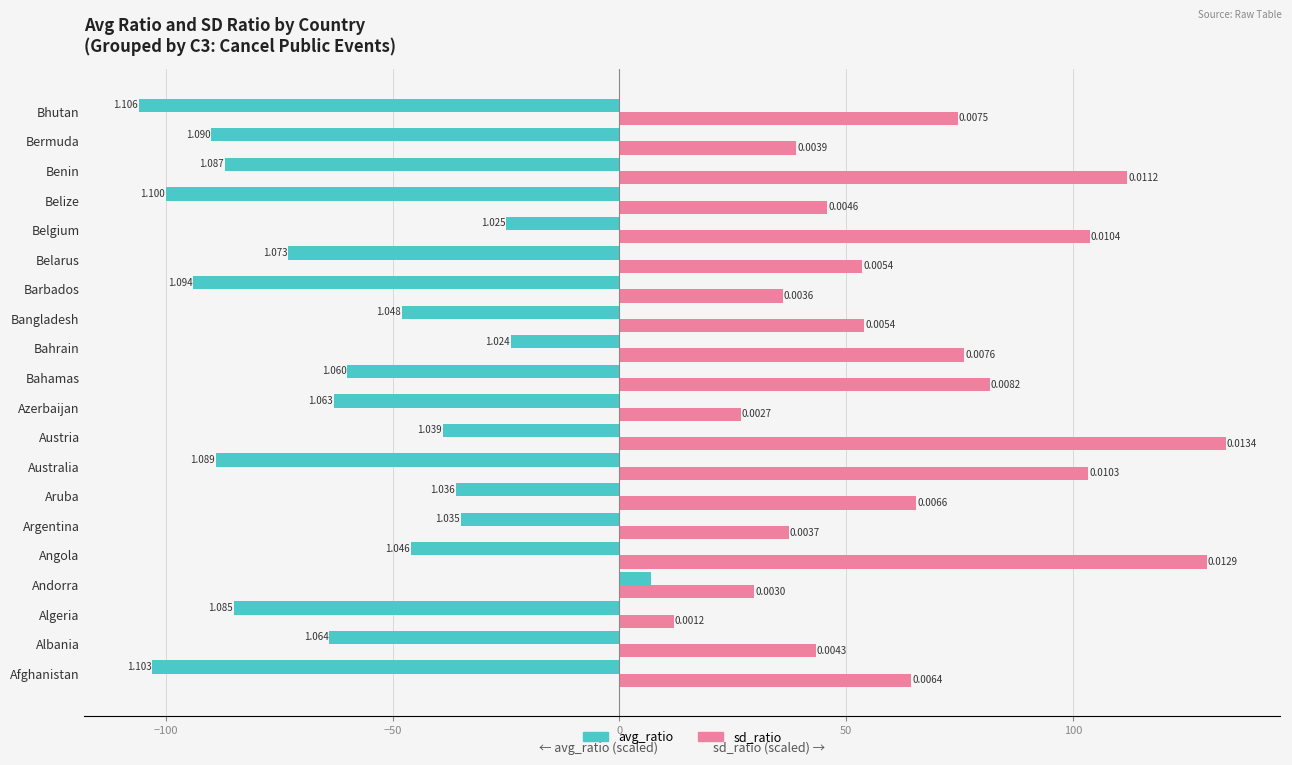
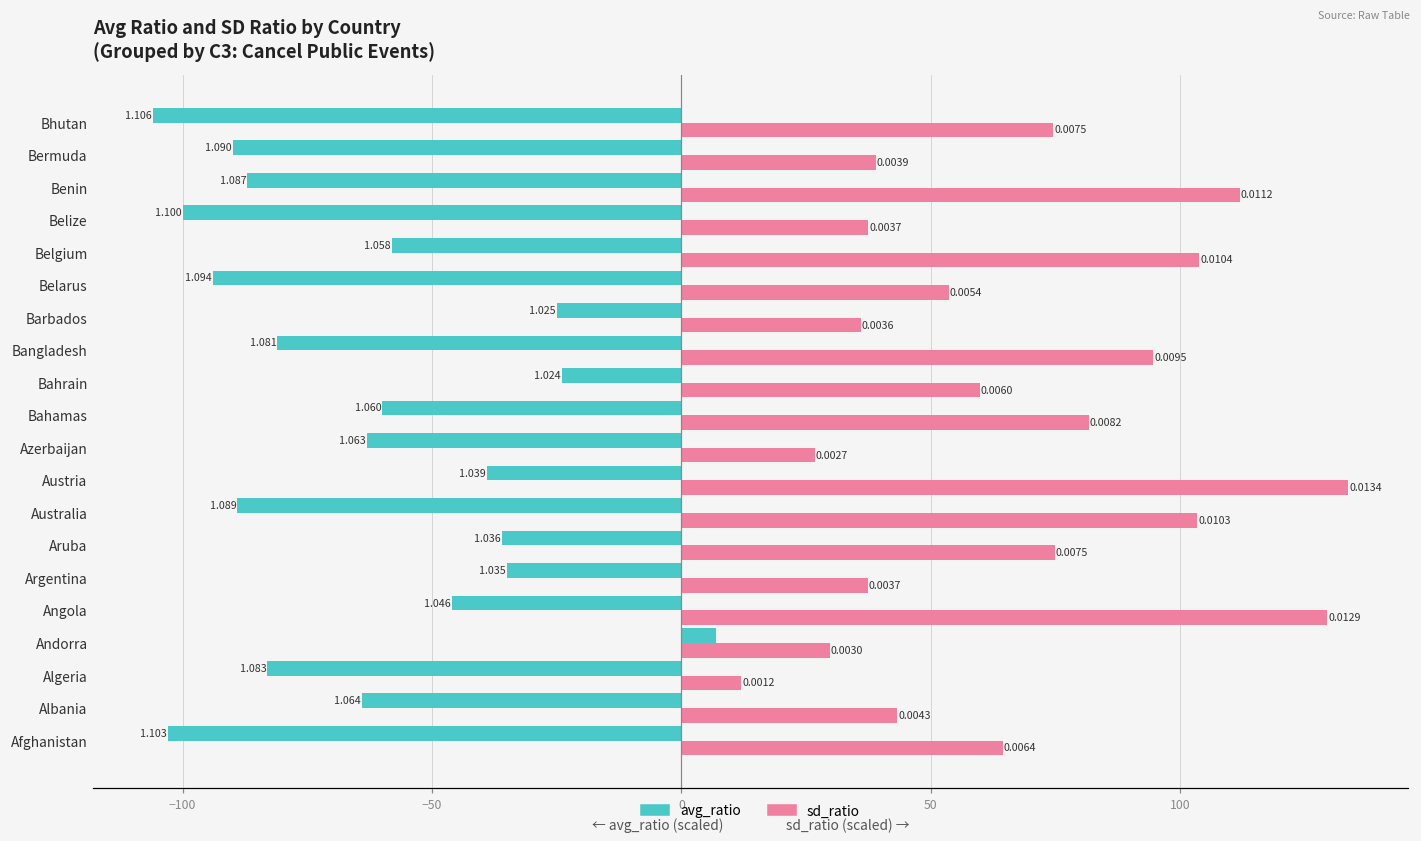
  {
    "avg_ratio": {
-     "Belgium": 1.025,
-     "Belarus": 1.073,
-     "Barbados": 1.094,
-     "Bangladesh": 1.048,
-     "Algeria": 1.085
+     "Belgium": 1.058,
+     "Belarus": 1.094,
+     "Barbados": 1.025,
+     "Bangladesh": 1.081,
+     "Algeria": 1.083
    },
    "sd_ratio": {
-     "Belize": 0.0046,
-     "Bangladesh": 0.0054,
-     "Bahrain": 0.0076,
-     "Aruba": 0.0066
+     "Belize": 0.0037,
+     "Bangladesh": 0.0095,
+     "Bahrain": 0.0060,
+     "Aruba": 0.0075
    }
  }
